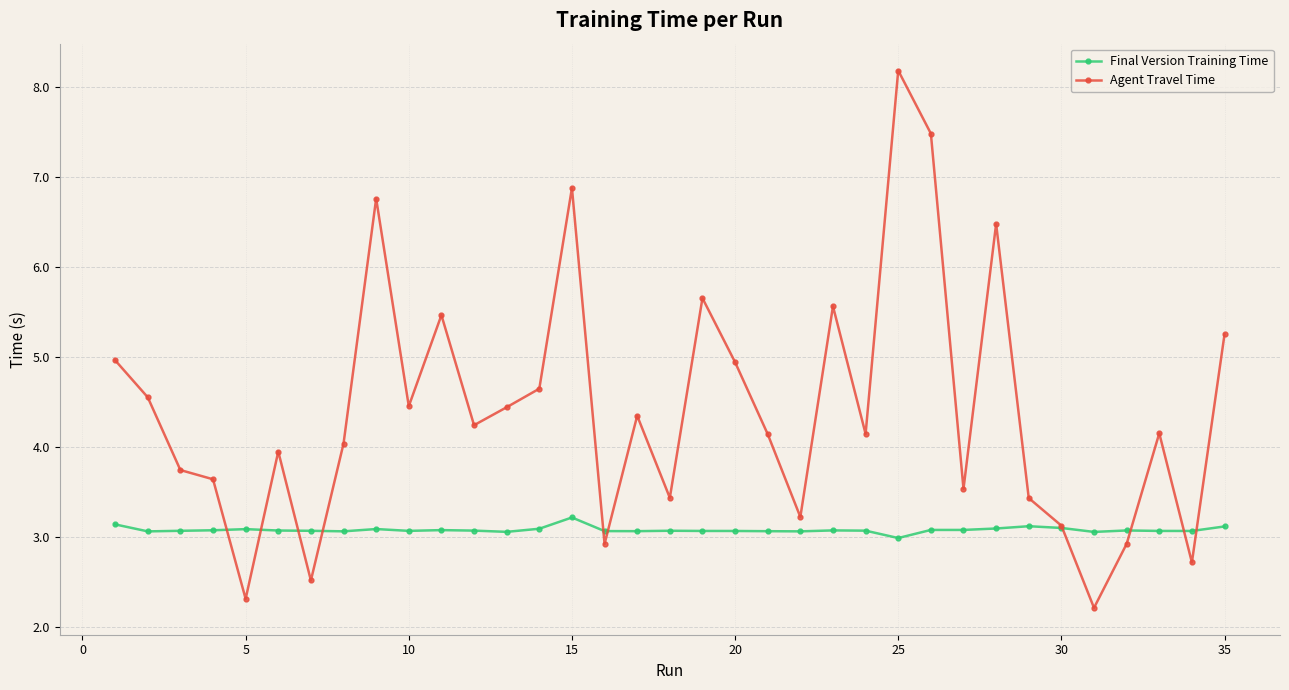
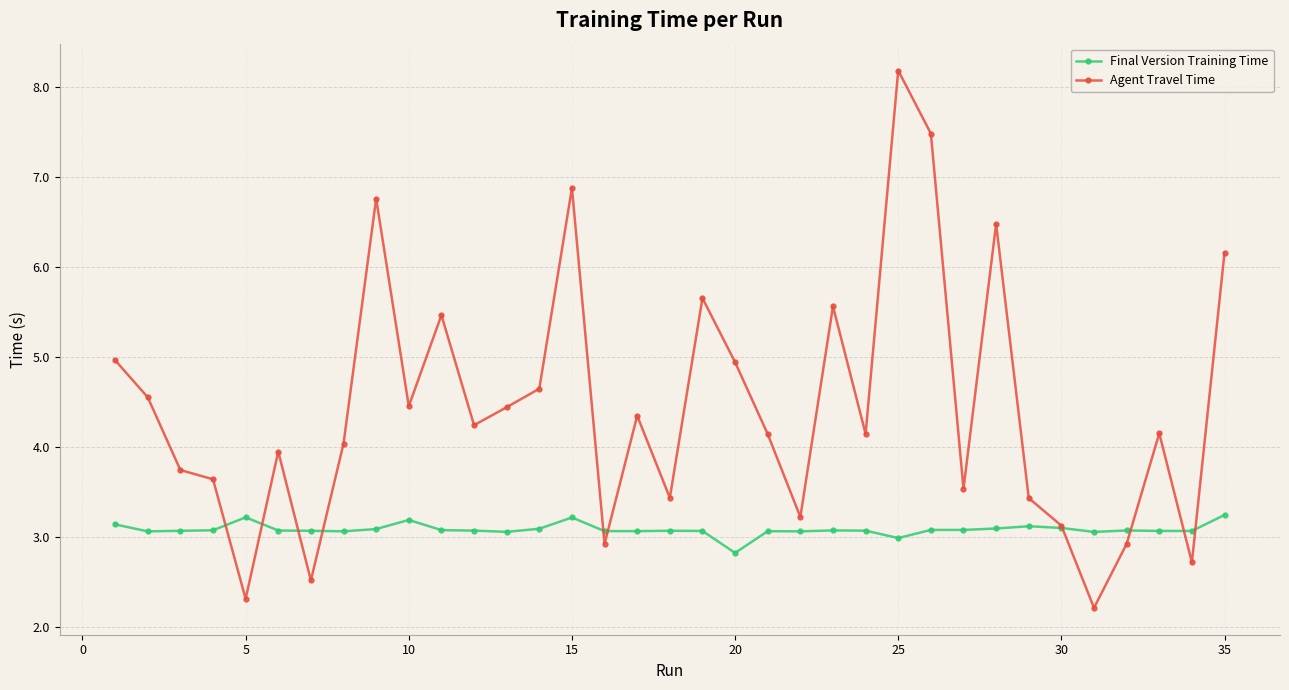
  {
    "Final Version Training Time": {
-     "5": 3.1,
-     "10": 3.1,
+     "5": 3.2,
+     "10": 3.2,
      "15": 3.2,
-     "20": 3.1,
+     "20": 2.8,
      "25": 3.0,
-     "35": 3.1
+     "35": 3.2
    },
    "Agent Travel Time": {
      "5": 2.3,
      "10": 4.5,
      "15": 6.9,
      "20": 4.9,
      "25": 8.2,
-     "35": 5.3
+     "35": 6.2
    }
  }
